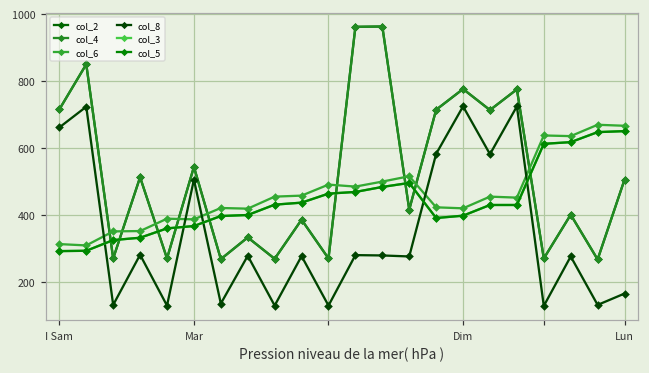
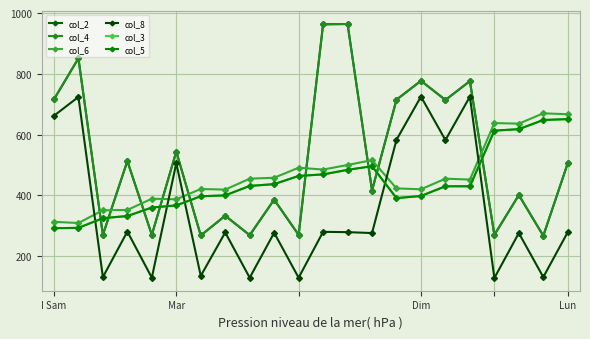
  {
    "col_8": {
      "I Sam": 660,
      "Mar": 510,
      "Dim": 730,
-     "Lun": 170
+     "Lun": 280
    }
  }
